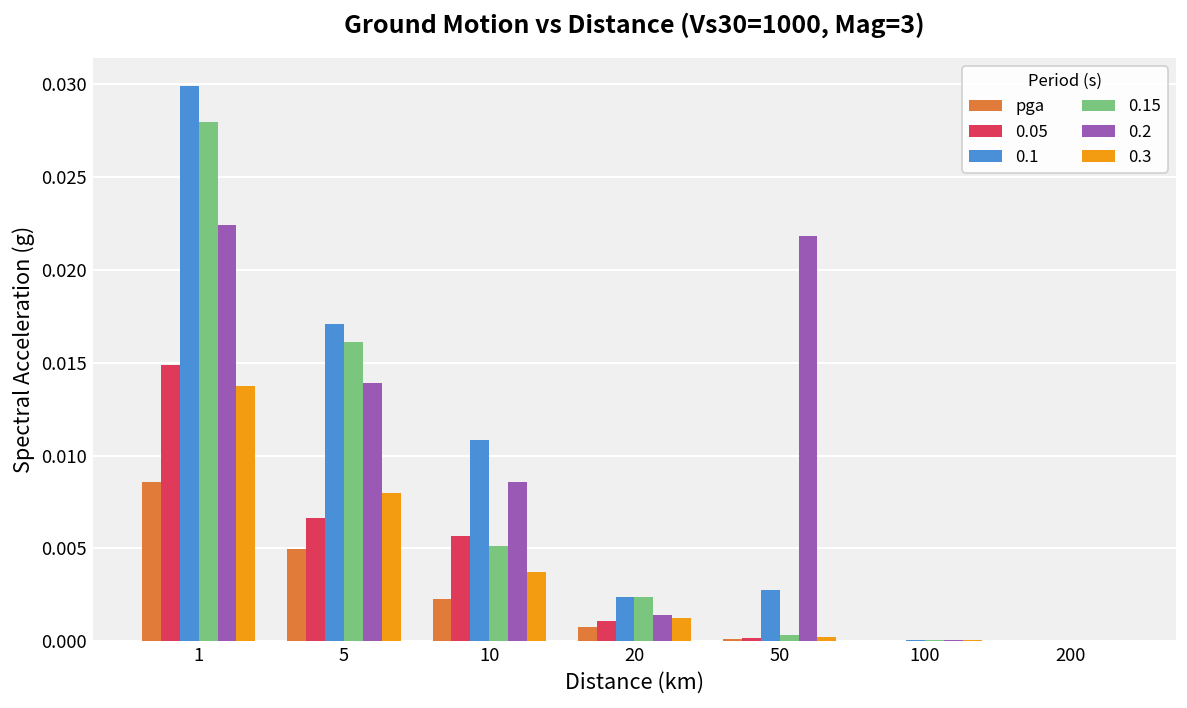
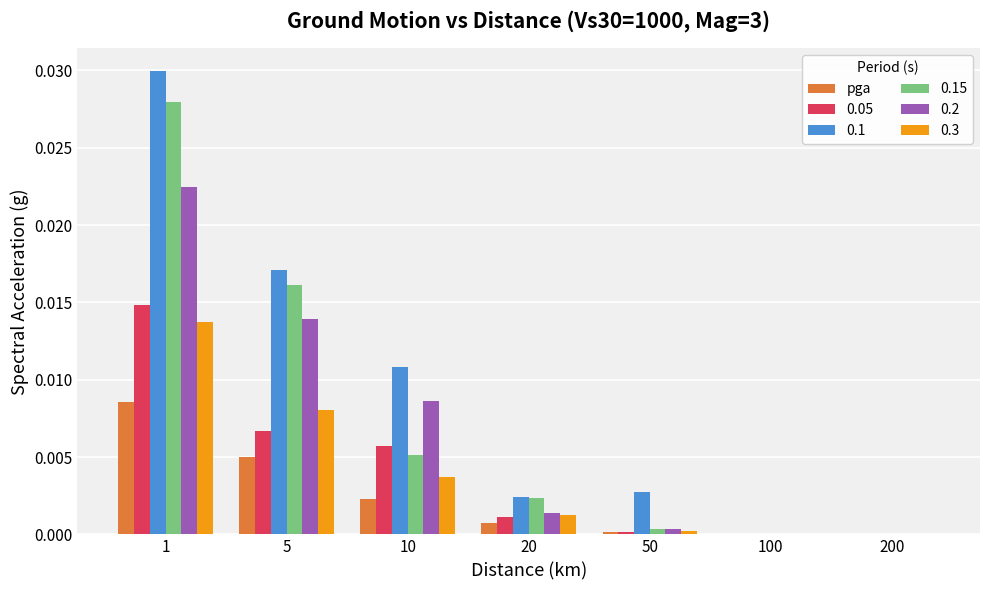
  {
    "0.05": {
      "1": 0.0149,
      "5": 0.0067,
      "10": 0.0057,
      "20": 0.0011,
      "50": 0.0002
    },
    "0.1": {
      "1": 0.0299,
      "5": 0.0171,
      "10": 0.0108,
      "20": 0.0024,
      "50": 0.0028
    },
    "0.15": {
      "1": 0.0280,
      "5": 0.0161,
      "10": 0.0051,
      "20": 0.0024,
      "50": 0.0004
    },
    "0.2": {
      "1": 0.0224,
      "5": 0.0139,
      "10": 0.0086,
      "20": 0.0014,
-     "50": 0.0219
+     "50": 0.0003
    }
  }
